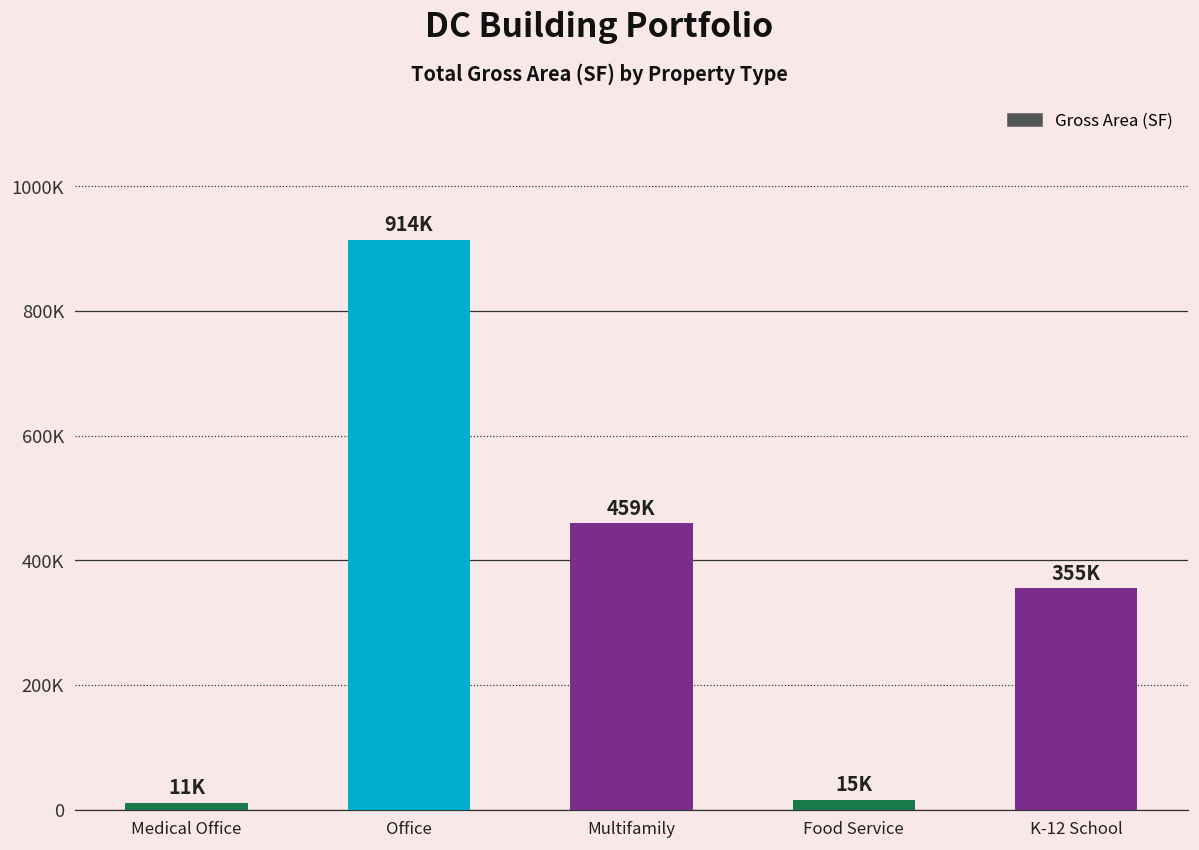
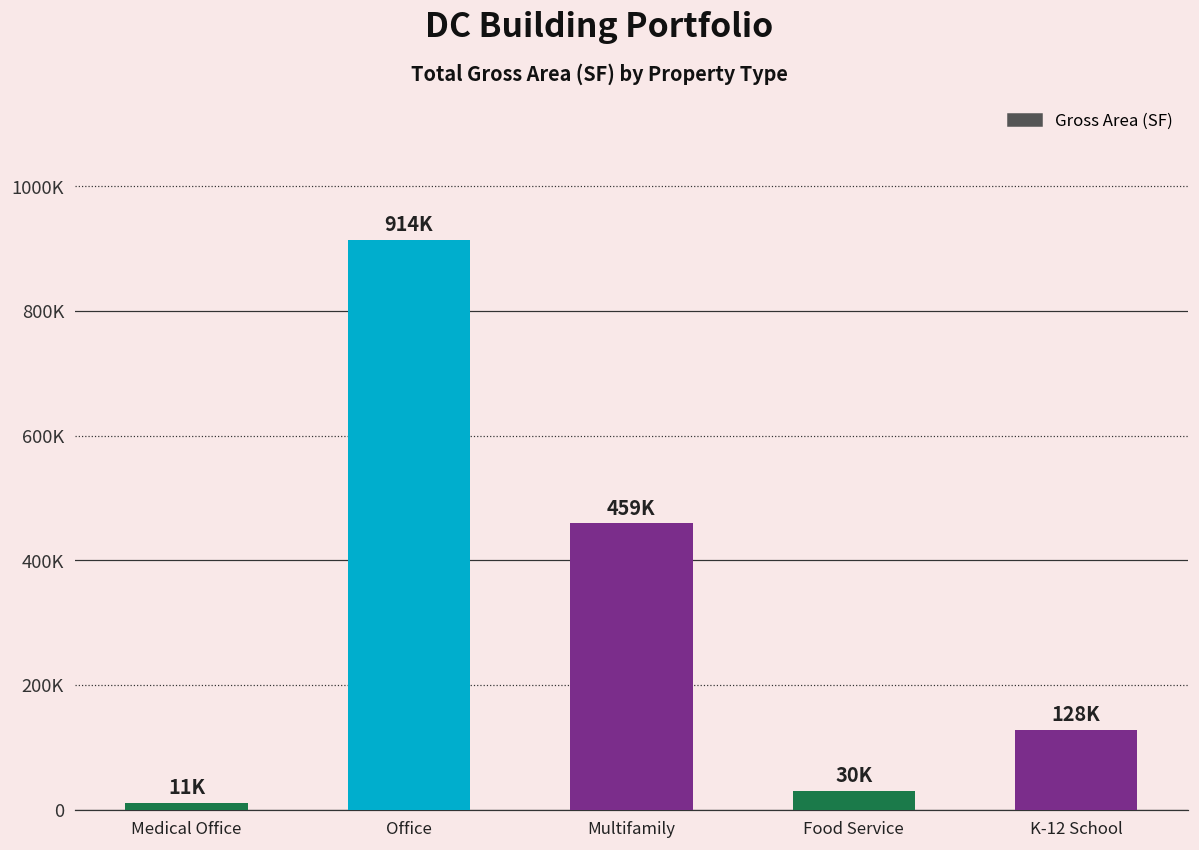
  {
    "Medical Office": "11K",
    "Office": "914K",
    "Multifamily": "459K",
-   "Food Service": "15K",
-   "K-12 School": "355K"
+   "Food Service": "30K",
+   "K-12 School": "128K"
  }
